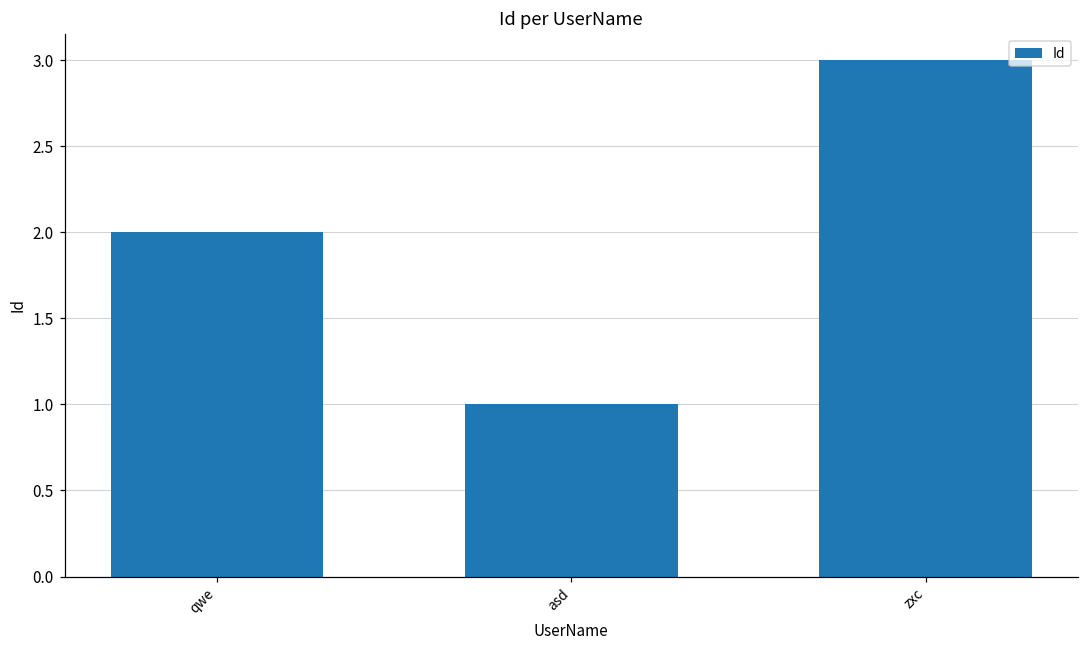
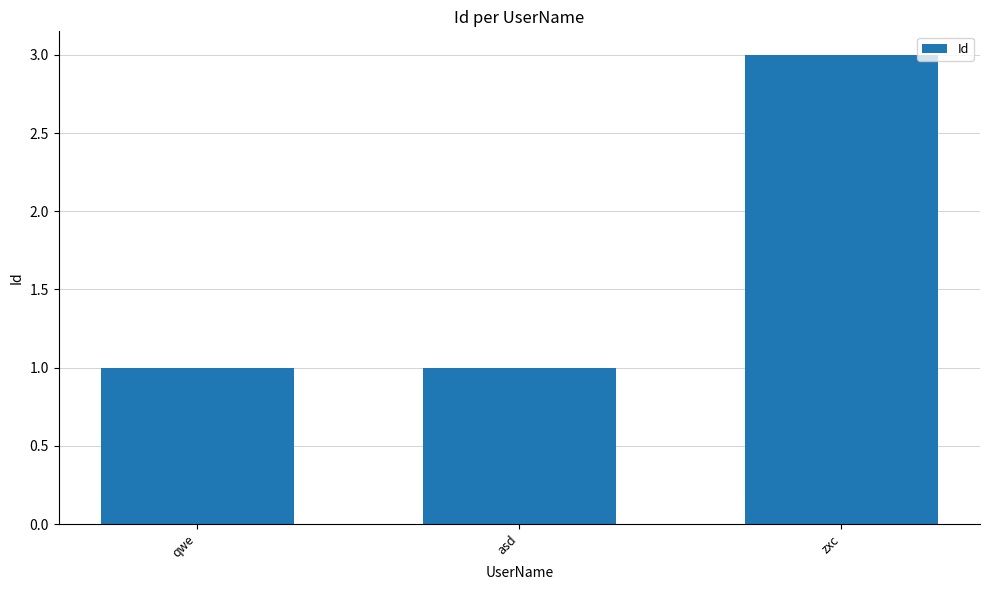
  {
-   "qwe": 2,
+   "qwe": 1,
    "asd": 1,
    "zxc": 3
  }
